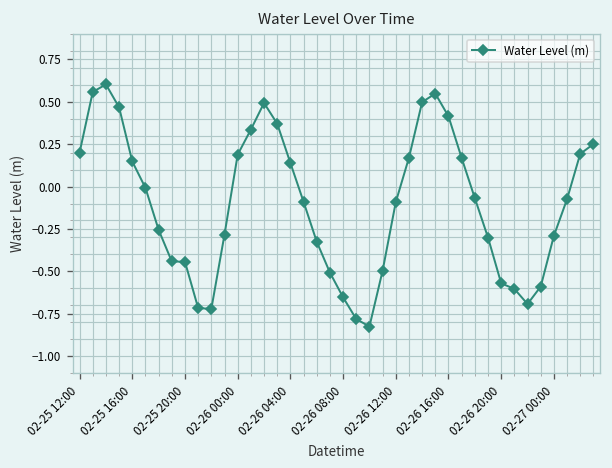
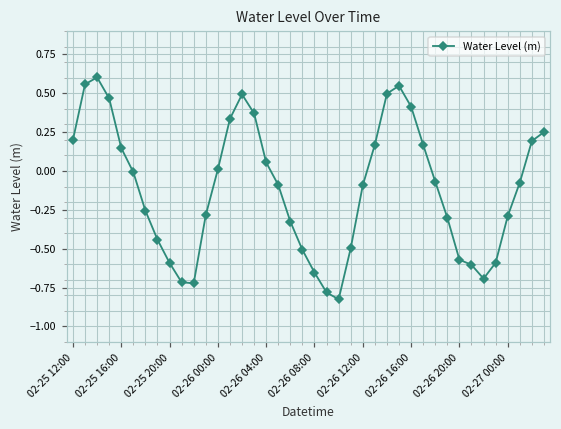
  {
    "02-25 12:00": 0.20,
    "02-25 16:00": 0.15,
-   "02-25 20:00": -0.44,
-   "02-26 00:00": 0.19,
-   "02-26 04:00": 0.14,
+   "02-25 20:00": -0.59,
+   "02-26 00:00": 0.01,
+   "02-26 04:00": 0.06,
    "02-26 08:00": -0.65,
    "02-26 12:00": -0.09,
    "02-26 16:00": 0.41,
    "02-26 20:00": -0.57,
    "02-27 00:00": -0.29
  }
